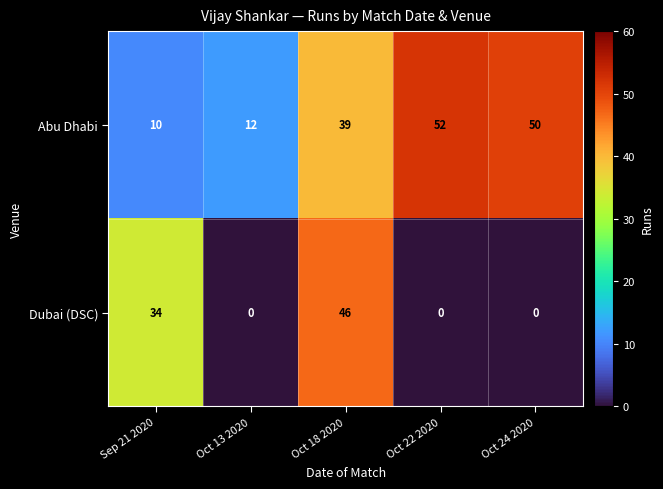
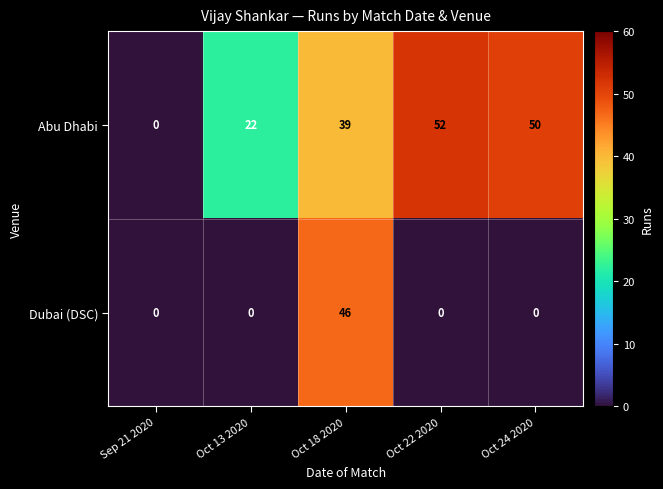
  {
    "Abu Dhabi": {
-     "Sep 21 2020": 10,
-     "Oct 13 2020": 12,
+     "Sep 21 2020": 0,
+     "Oct 13 2020": 22,
      "Oct 18 2020": 39,
      "Oct 22 2020": 52,
      "Oct 24 2020": 50
    },
    "Dubai (DSC)": {
-     "Sep 21 2020": 34,
+     "Sep 21 2020": 0,
      "Oct 13 2020": 0,
      "Oct 18 2020": 46,
      "Oct 22 2020": 0,
      "Oct 24 2020": 0
    }
  }
